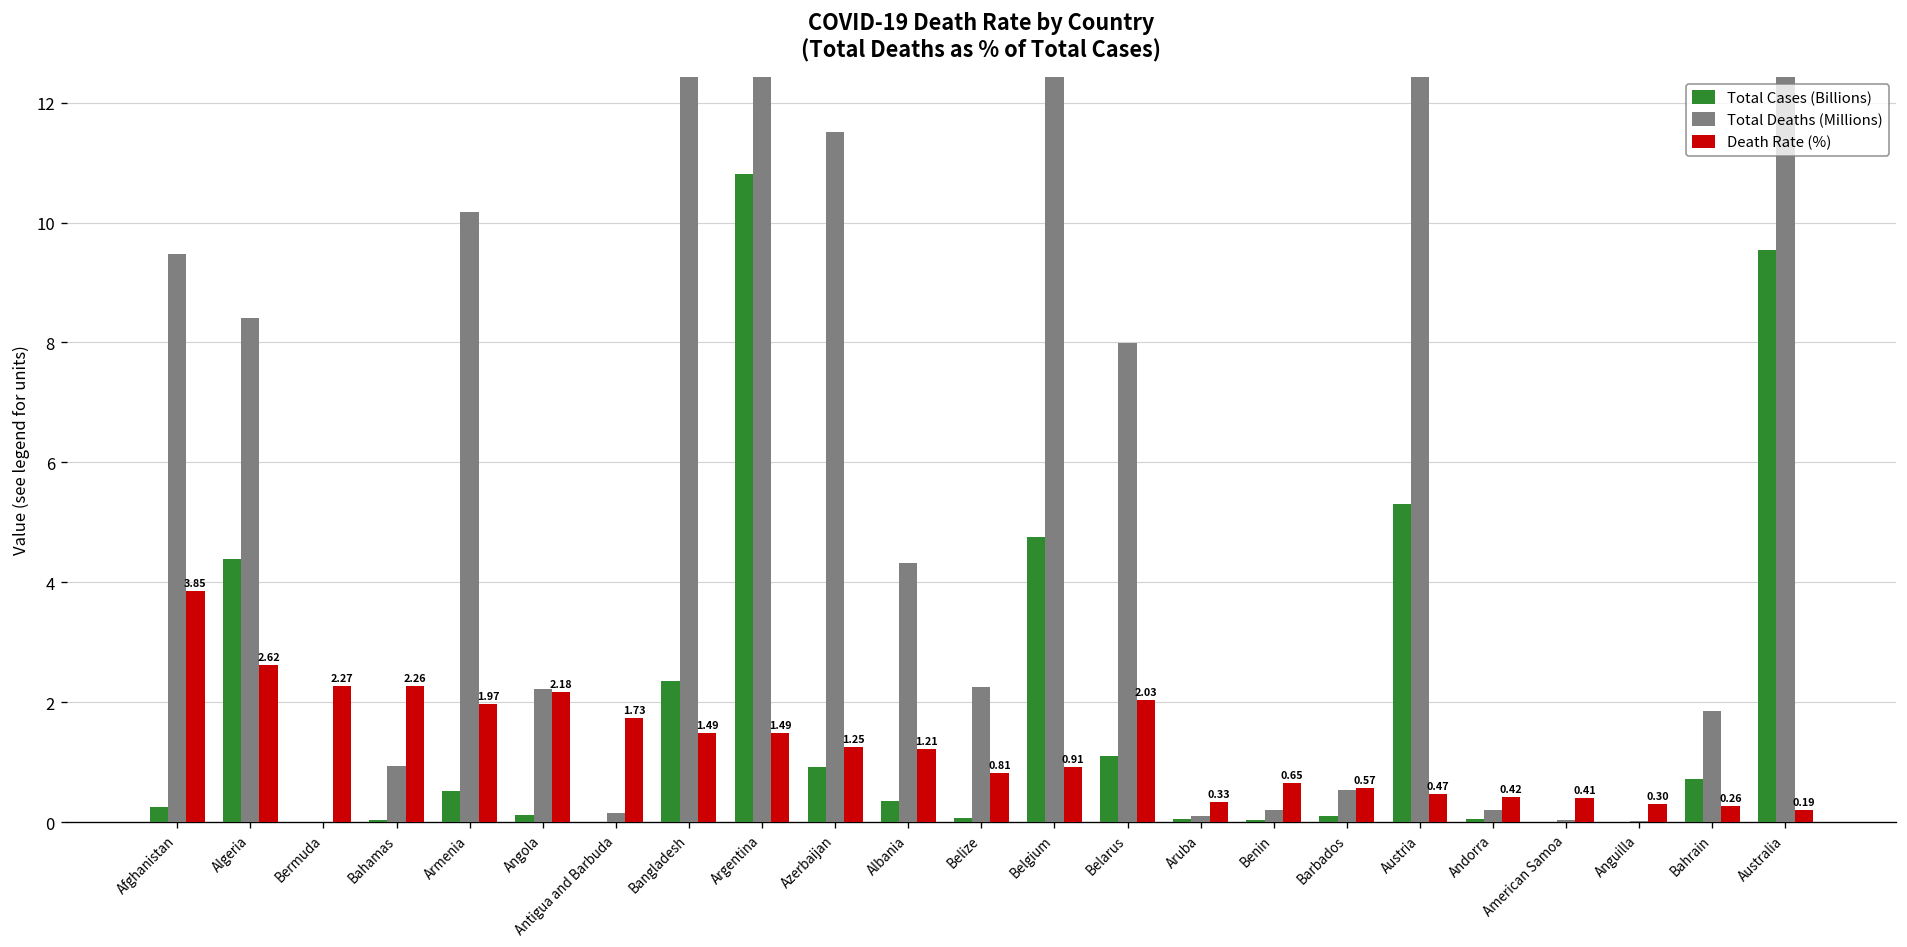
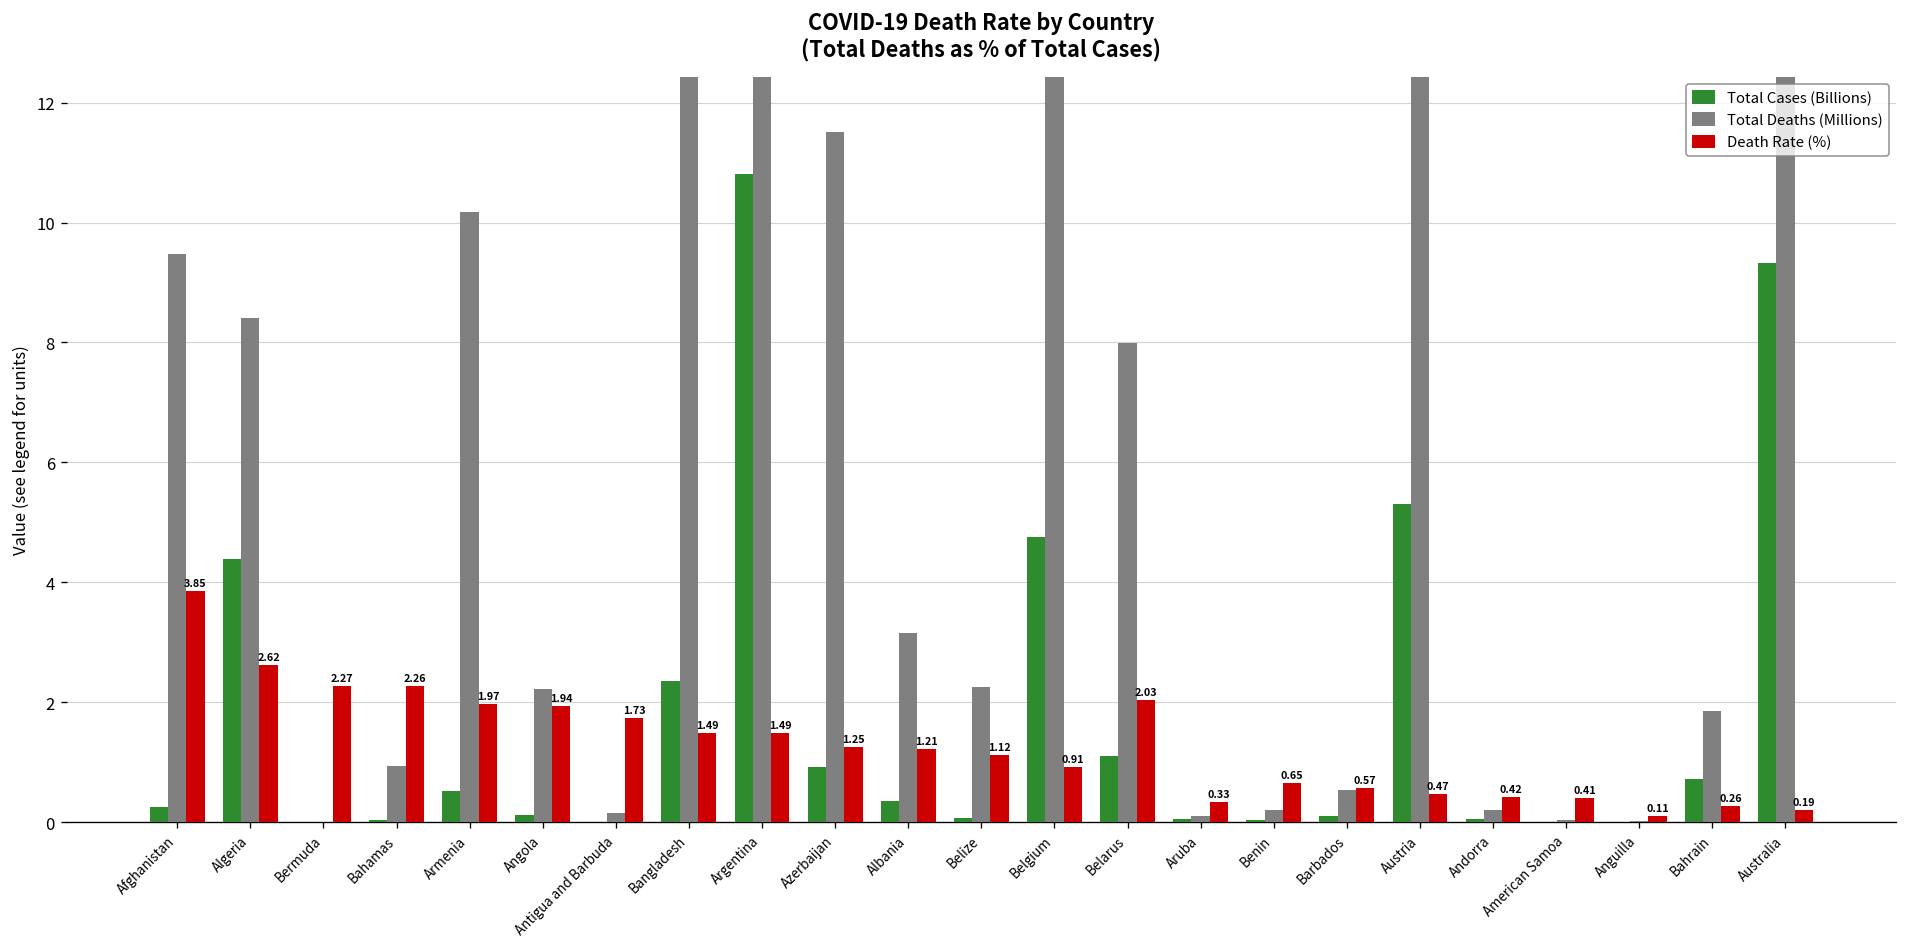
  {
    "Total Cases (Billions)": {
      "Afghanistan": 0.2,
      "Algeria": 4.4,
      "Armenia": 0.5,
      "Angola": 0.1,
      "Bangladesh": 2.4,
      "Argentina": 10.8,
      "Azerbaijan": 0.9,
      "Albania": 0.4,
      "Belize": 0.1,
      "Belgium": 4.8,
      "Belarus": 1.1,
      "Barbados": 0.1,
      "Austria": 5.3,
      "Bahrain": 0.7,
-     "Australia": 9.5
+     "Australia": 9.3
    },
    "Total Deaths (Millions)": {
      "Afghanistan": 9.5,
      "Algeria": 8.4,
      "Bahamas": 0.9,
      "Armenia": 10.2,
      "Angola": 2.2,
      "Antigua and Barbuda": 0.2,
      "Azerbaijan": 11.5,
-     "Albania": 4.3,
+     "Albania": 3.2,
      "Belize": 2.3,
      "Belarus": 8.0,
      "Aruba": 0.1,
      "Benin": 0.2,
      "Barbados": 0.5,
      "Andorra": 0.2,
      "Bahrain": 1.8
    },
    "Death Rate (%)": {
      "Afghanistan": 3.85,
      "Algeria": 2.62,
      "Bermuda": 2.27,
      "Bahamas": 2.26,
      "Armenia": 1.97,
-     "Angola": 2.18,
+     "Angola": 1.94,
      "Antigua and Barbuda": 1.73,
      "Bangladesh": 1.49,
      "Argentina": 1.49,
      "Azerbaijan": 1.25,
      "Albania": 1.21,
-     "Belize": 0.81,
+     "Belize": 1.12,
      "Belgium": 0.91,
      "Belarus": 2.03,
      "Aruba": 0.33,
      "Benin": 0.65,
      "Barbados": 0.57,
      "Austria": 0.47,
      "Andorra": 0.42,
      "American Samoa": 0.41,
-     "Anguilla": 0.30,
+     "Anguilla": 0.11,
      "Bahrain": 0.26,
      "Australia": 0.19
    }
  }
